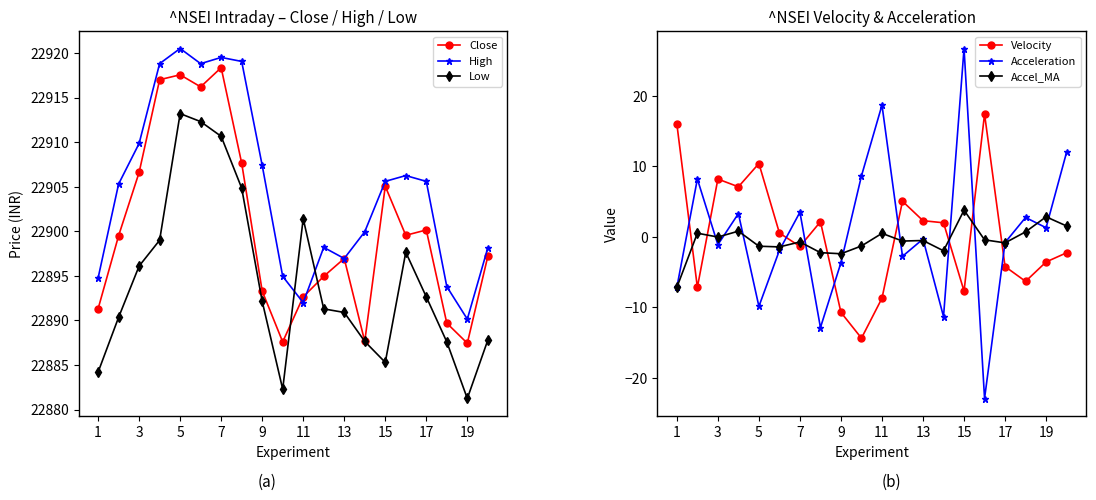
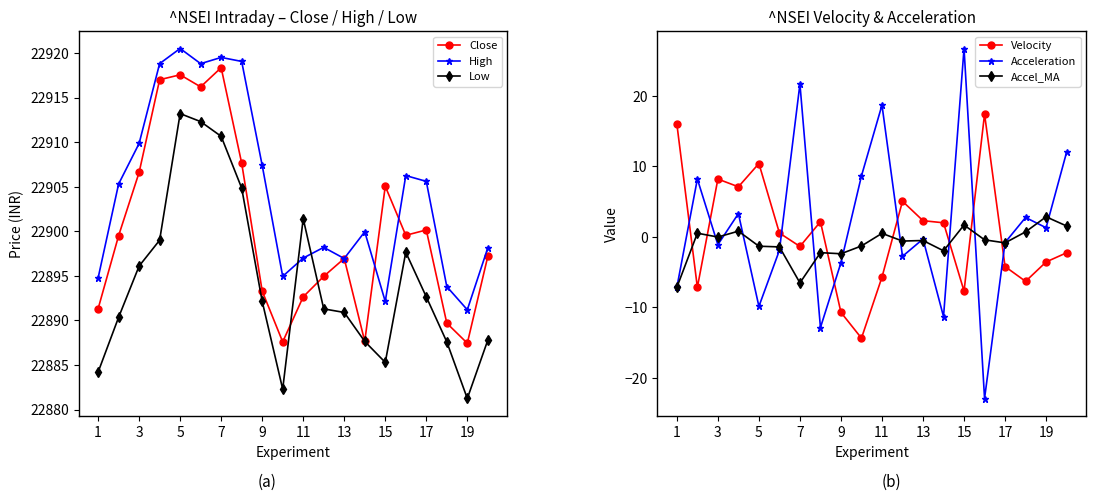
  {
    "^NSEI Intraday – Close / High / Low": {
      "Close": {
        "1": 22891,
        "3": 22907,
        "5": 22918,
        "7": 22918,
        "9": 22893,
        "11": 22893,
        "15": 22905,
        "17": 22900,
        "19": 22887
      },
      "High": {
        "1": 22895,
        "3": 22910,
        "5": 22921,
        "7": 22920,
        "9": 22907,
-       "11": 22892,
-       "15": 22906,
+       "11": 22897,
+       "15": 22892,
        "17": 22906,
-       "19": 22890
+       "19": 22891
      },
      "Low": {
        "1": 22884,
        "3": 22896,
        "5": 22913,
        "7": 22911,
        "9": 22892,
        "11": 22901,
        "13": 22891,
        "15": 22885,
        "17": 22893,
        "19": 22881
      }
    },
    "^NSEI Velocity & Acceleration": {
      "Velocity": {
        "1": 16,
        "3": 8,
        "5": 10,
        "7": -1,
        "9": -11,
-       "11": -9,
+       "11": -6,
        "13": 2,
        "15": -8,
        "17": -4,
        "19": -4
      },
      "Acceleration": {
        "3": -1,
        "5": -10,
-       "7": 4,
+       "7": 22,
        "9": -4,
        "11": 19,
        "15": 27,
        "19": 1
      },
      "Accel_MA": {
        "3": 0,
        "5": -1,
-       "7": -1,
+       "7": -7,
        "9": -2,
        "11": 1,
-       "15": 4,
+       "15": 2,
        "19": 3
      }
    }
  }
